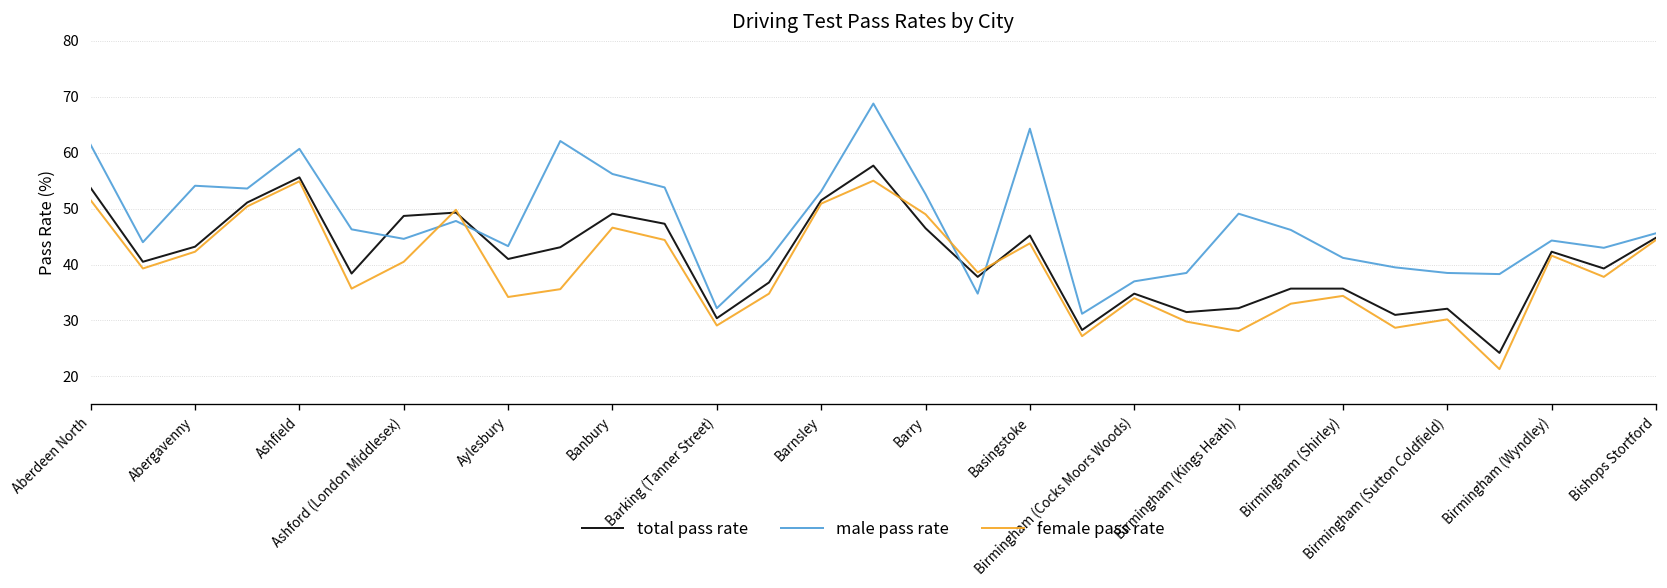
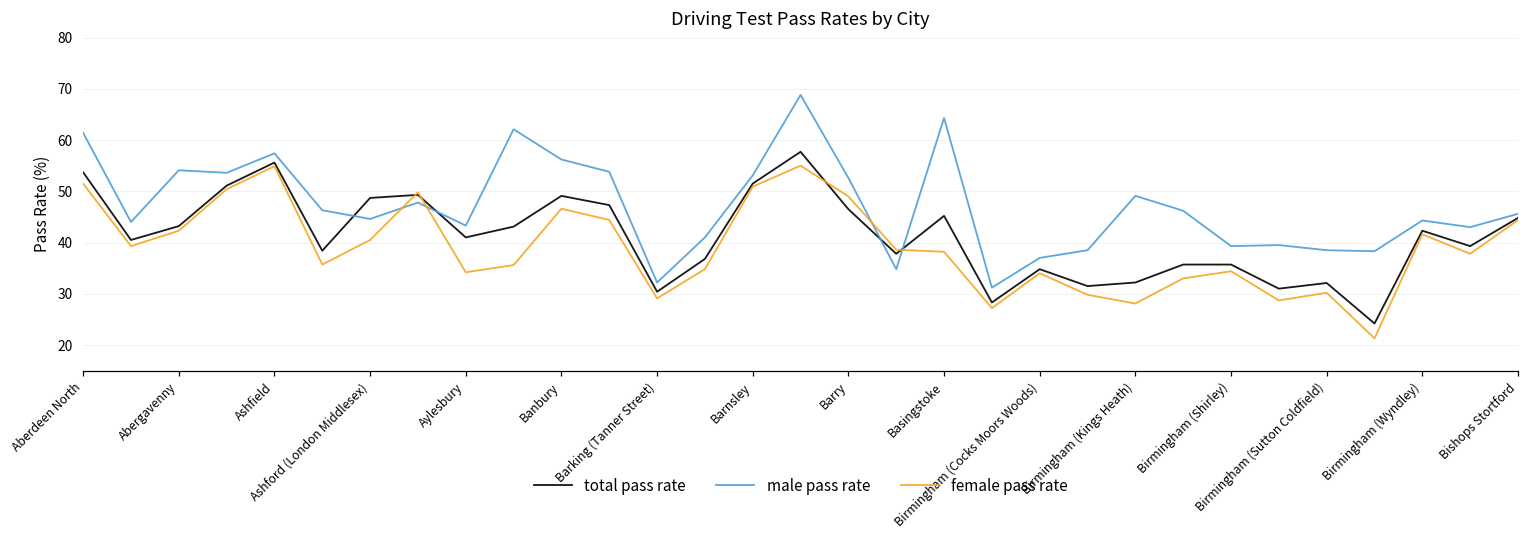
  {
    "total pass rate": {
      "Aberdeen North": 54,
      "Abergavenny": 43,
      "Ashfield": 56,
      "Ashford (London Middlesex)": 49,
      "Aylesbury": 41,
      "Banbury": 49,
      "Barking (Tanner Street)": 30,
      "Barnsley": 52,
      "Barry": 47,
      "Basingstoke": 45,
      "Birmingham (Cocks Moors Woods)": 35,
      "Birmingham (Kings Heath)": 32,
      "Birmingham (Shirley)": 36,
      "Birmingham (Sutton Coldfield)": 32,
      "Birmingham (Wyndley)": 42
    },
    "male pass rate": {
      "Aberdeen North": 61,
      "Abergavenny": 54,
-     "Ashfield": 61,
+     "Ashfield": 57,
      "Ashford (London Middlesex)": 45,
      "Aylesbury": 43,
      "Banbury": 56,
      "Barking (Tanner Street)": 32,
      "Barnsley": 53,
      "Barry": 53,
      "Basingstoke": 64,
      "Birmingham (Cocks Moors Woods)": 37,
      "Birmingham (Kings Heath)": 49,
-     "Birmingham (Shirley)": 41,
+     "Birmingham (Shirley)": 39,
      "Birmingham (Sutton Coldfield)": 39,
      "Birmingham (Wyndley)": 44,
      "Bishops Stortford": 46
    },
    "female pass rate": {
      "Aberdeen North": 52,
      "Abergavenny": 42,
      "Ashfield": 55,
      "Ashford (London Middlesex)": 41,
      "Aylesbury": 34,
      "Banbury": 47,
      "Barking (Tanner Street)": 29,
      "Barnsley": 51,
      "Barry": 49,
-     "Basingstoke": 44,
+     "Basingstoke": 38,
      "Birmingham (Cocks Moors Woods)": 34,
      "Birmingham (Kings Heath)": 28,
      "Birmingham (Shirley)": 34,
      "Birmingham (Sutton Coldfield)": 30,
      "Birmingham (Wyndley)": 42
    }
  }
